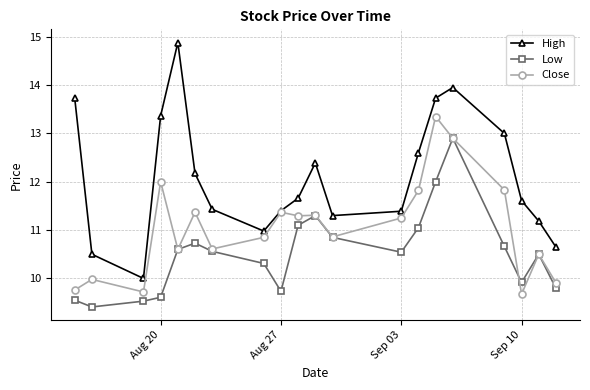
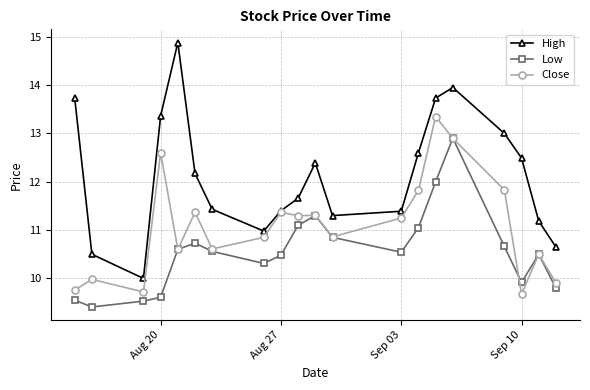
  {
    "High": {
      "Aug 20": 13.4,
      "Sep 03": 11.4,
-     "Sep 10": 11.6
+     "Sep 10": 12.5
    },
    "Low": {
      "Aug 20": 9.6,
-     "Aug 27": 9.7,
+     "Aug 27": 10.5,
      "Sep 03": 10.5,
      "Sep 10": 9.9
    },
    "Close": {
-     "Aug 20": 12.0,
+     "Aug 20": 12.6,
      "Sep 03": 11.3,
      "Sep 10": 9.7
    }
  }
